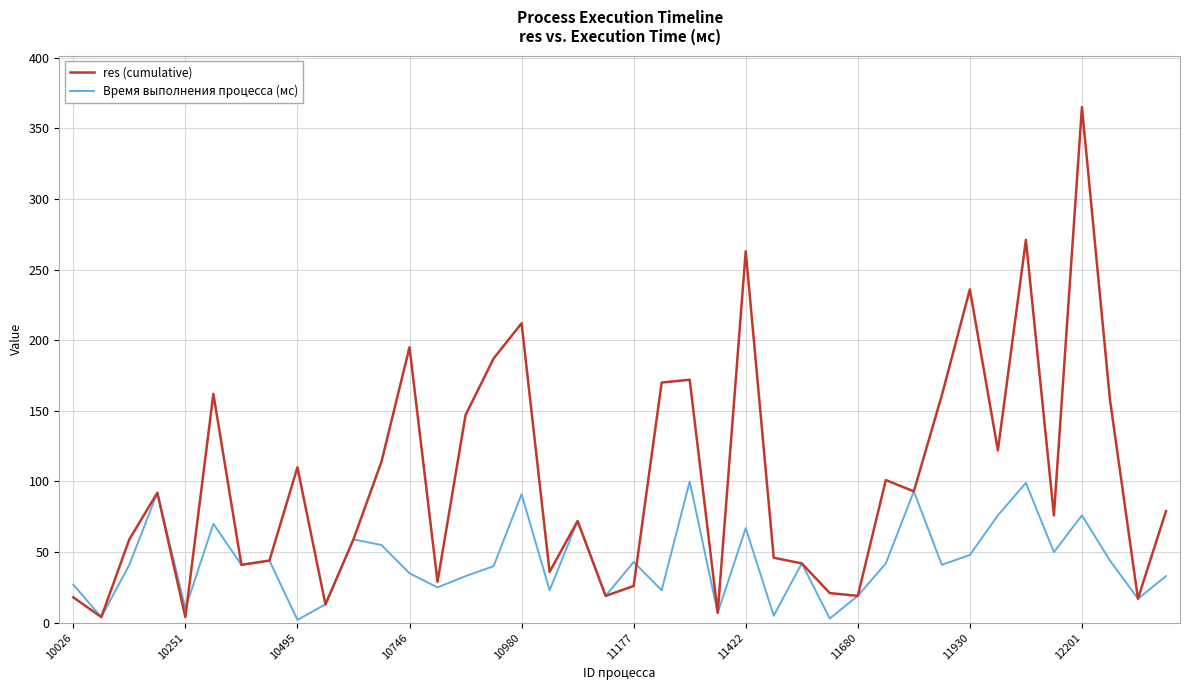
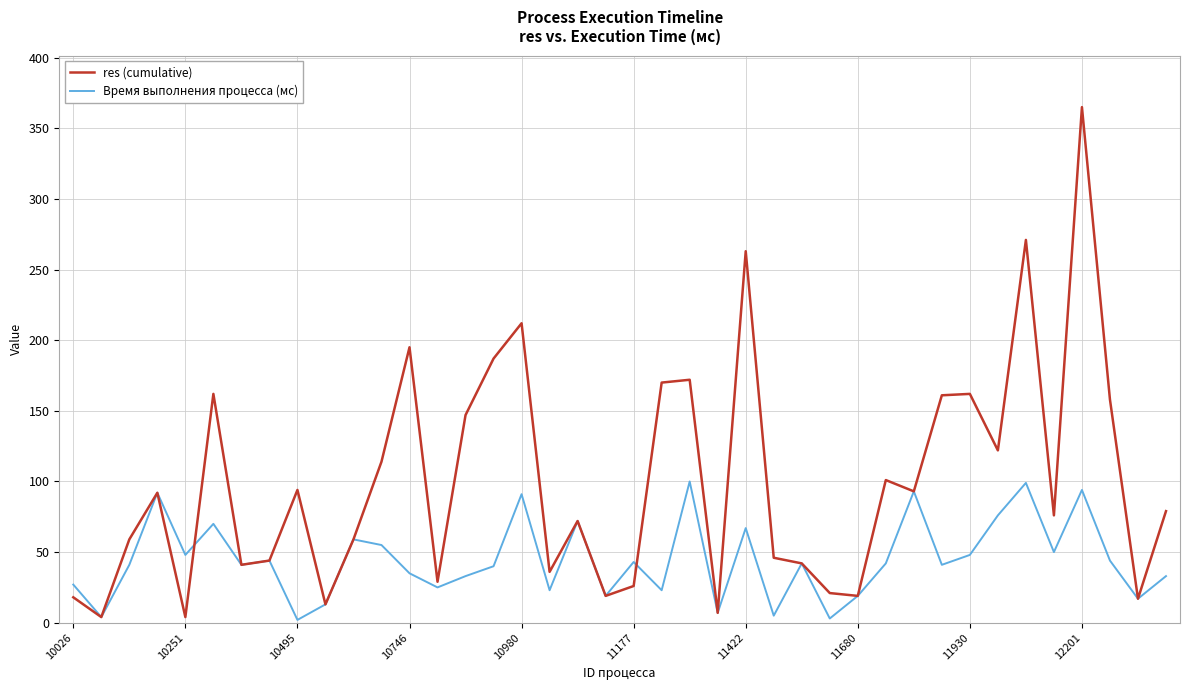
  {
    "res (cumulative)": {
      "10026": 18,
      "10251": 4,
-     "10495": 110,
+     "10495": 94,
      "10746": 195,
      "10980": 212,
      "11177": 26,
      "11422": 263,
-     "11930": 236,
+     "11930": 162,
      "12201": 365
    },
    "Время выполнения процесса (мс)": {
      "10026": 27,
-     "10251": 10,
+     "10251": 48,
      "10495": 2,
      "10746": 35,
      "10980": 91,
      "11177": 43,
      "11422": 67,
      "11930": 48,
-     "12201": 76
+     "12201": 94
    }
  }
